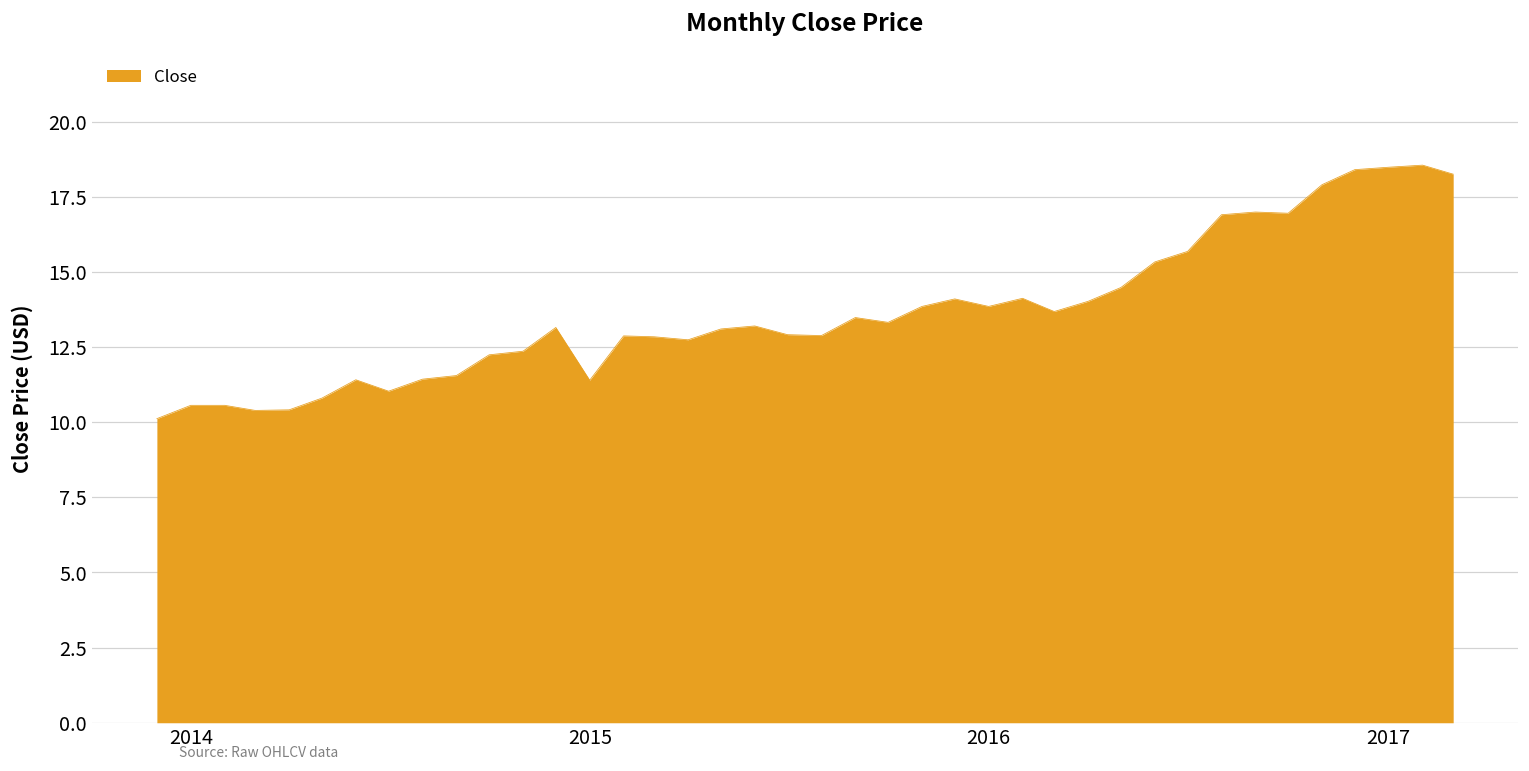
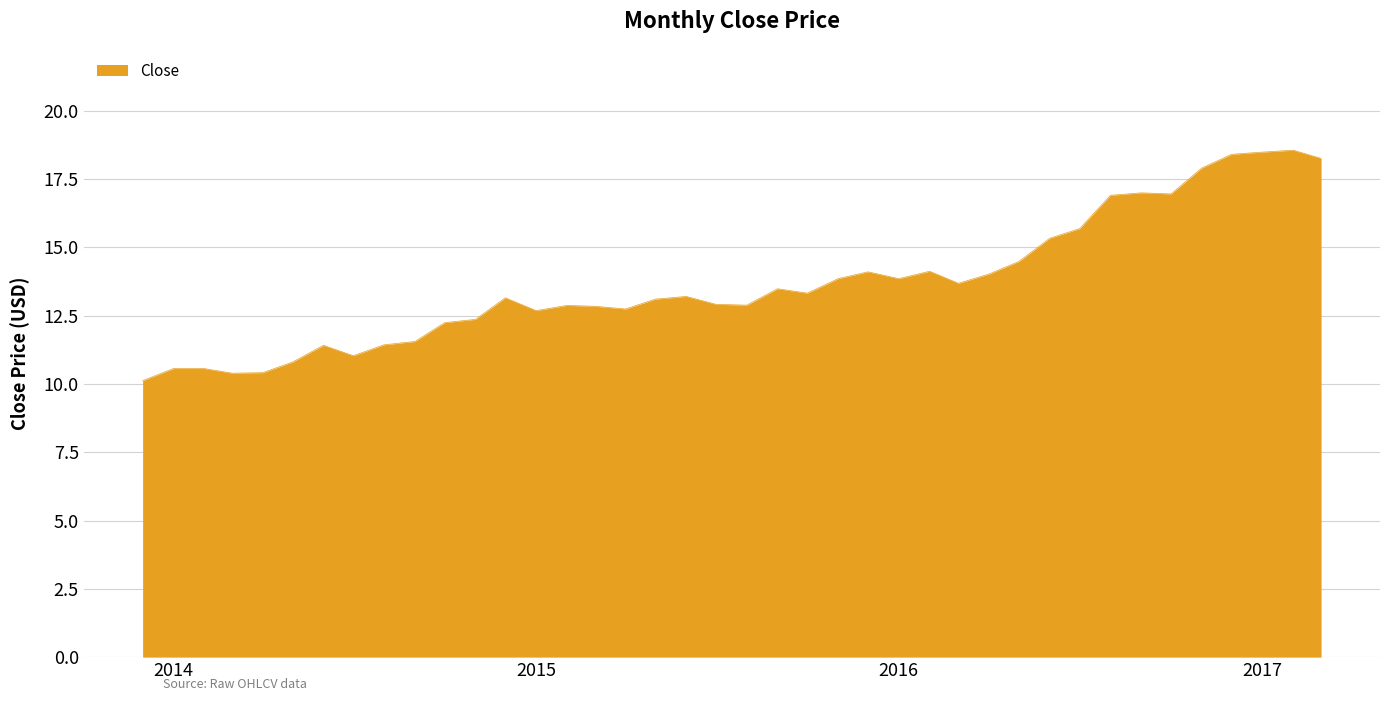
  {
    "2014": 10.6,
-   "2015": 11.4,
+   "2015": 12.7,
    "2016": 13.9,
    "2017": 18.5
  }
